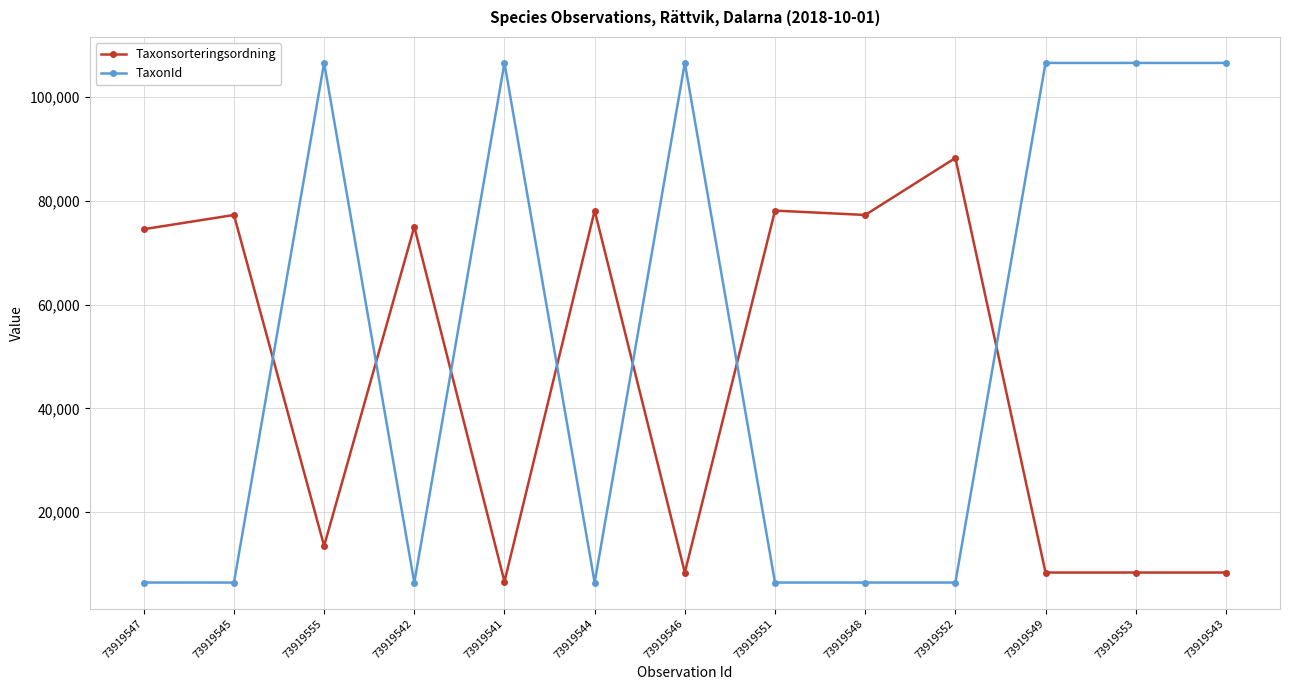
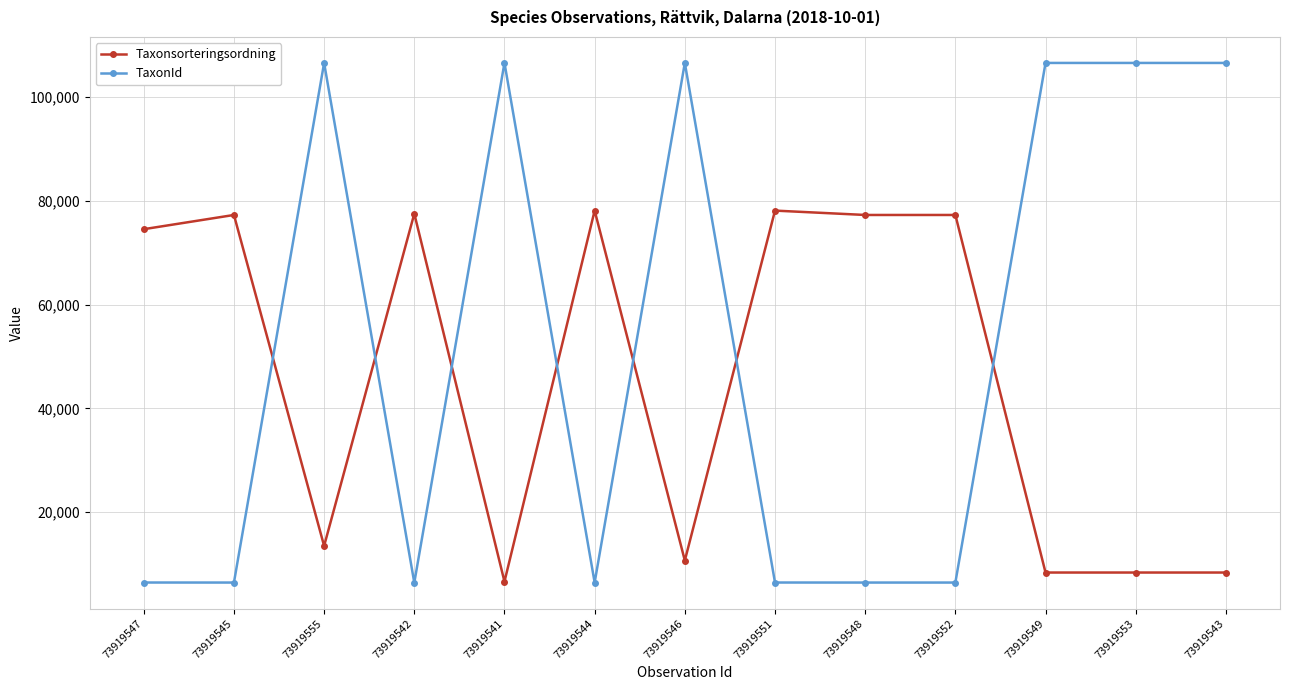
  {
    "Taxonsorteringsordning": {
      "73919547": "75,000",
      "73919545": "77,000",
      "73919555": "14,000",
-     "73919542": "75,000",
+     "73919542": "78,000",
      "73919541": "7,000",
      "73919544": "78,000",
-     "73919546": "8,000",
+     "73919546": "11,000",
      "73919551": "78,000",
      "73919548": "77,000",
-     "73919552": "88,000",
+     "73919552": "77,000",
      "73919549": "8,000",
      "73919553": "8,000",
      "73919543": "8,000"
    },
    "TaxonId": {
      "73919547": "6,000",
      "73919545": "6,000",
      "73919555": "107,000",
      "73919542": "6,000",
      "73919541": "107,000",
      "73919544": "6,000",
      "73919546": "107,000",
      "73919551": "6,000",
      "73919548": "6,000",
      "73919552": "6,000",
      "73919549": "107,000",
      "73919553": "107,000",
      "73919543": "107,000"
    }
  }
